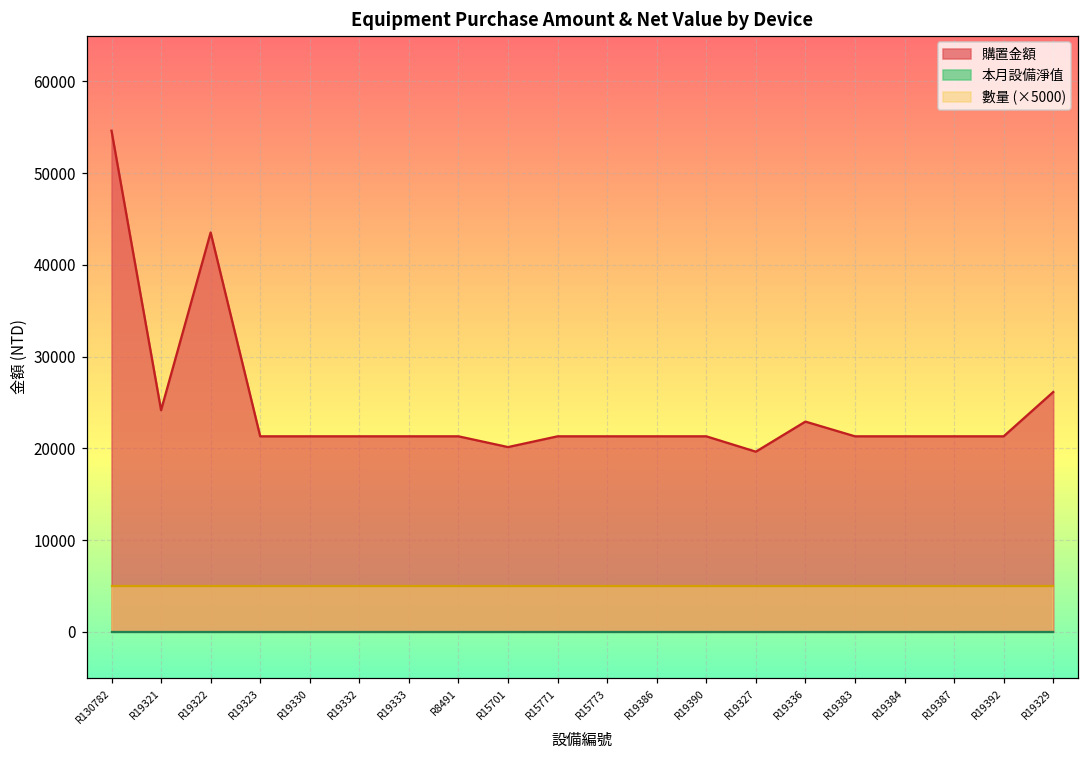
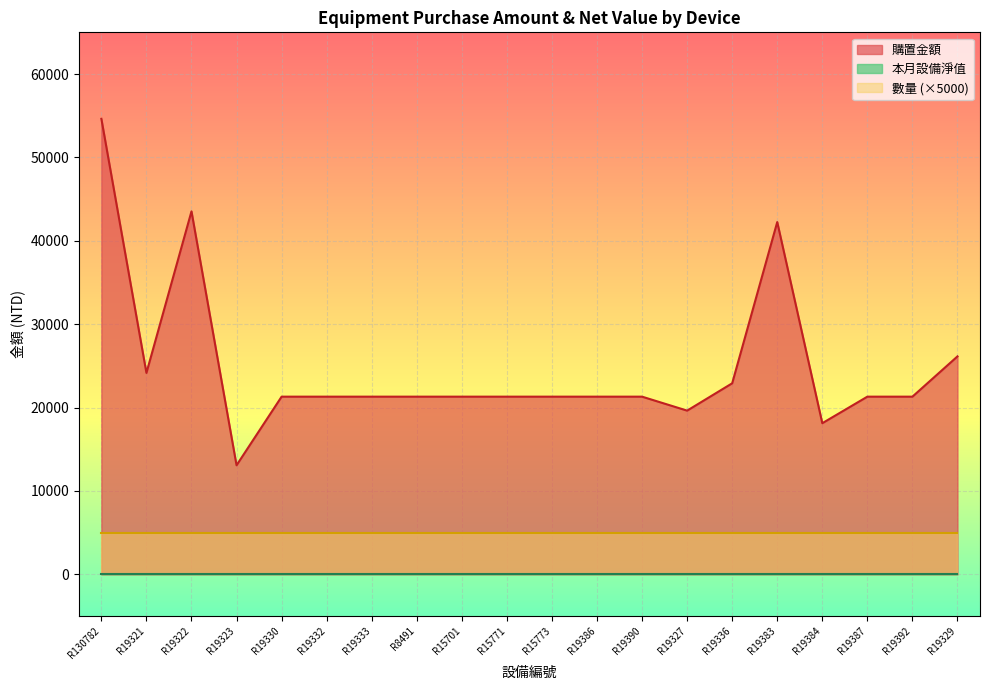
  {
    "購置金額": {
      "R130782": 55000,
      "R19321": 24000,
      "R19322": 44000,
-     "R19323": 21000,
+     "R19323": 13000,
      "R19330": 21000,
      "R19332": 21000,
      "R19333": 21000,
      "R8491": 21000,
-     "R15701": 20000,
+     "R15701": 21000,
      "R15771": 21000,
      "R15773": 21000,
      "R19386": 21000,
      "R19390": 21000,
      "R19327": 20000,
      "R19336": 23000,
-     "R19383": 21000,
-     "R19384": 21000,
+     "R19383": 42000,
+     "R19384": 18000,
      "R19387": 21000,
      "R19392": 21000,
      "R19329": 26000
    },
    "本月設備淨值": {
      "R130782": 0,
      "R19321": 0,
      "R19322": 0,
      "R19323": 0,
      "R19330": 0,
      "R19332": 0,
      "R19333": 0,
      "R8491": 0,
      "R15701": 0,
      "R15771": 0,
      "R15773": 0,
      "R19386": 0,
      "R19390": 0,
      "R19327": 0,
      "R19336": 0,
      "R19383": 0,
      "R19384": 0,
      "R19387": 0,
      "R19392": 0,
      "R19329": 0
    },
    "數量 (×5000)": {
      "R130782": 5000,
      "R19321": 5000,
      "R19322": 5000,
      "R19323": 5000,
      "R19330": 5000,
      "R19332": 5000,
      "R19333": 5000,
      "R8491": 5000,
      "R15701": 5000,
      "R15771": 5000,
      "R15773": 5000,
      "R19386": 5000,
      "R19390": 5000,
      "R19327": 5000,
      "R19336": 5000,
      "R19383": 5000,
      "R19384": 5000,
      "R19387": 5000,
      "R19392": 5000,
      "R19329": 5000
    }
  }
